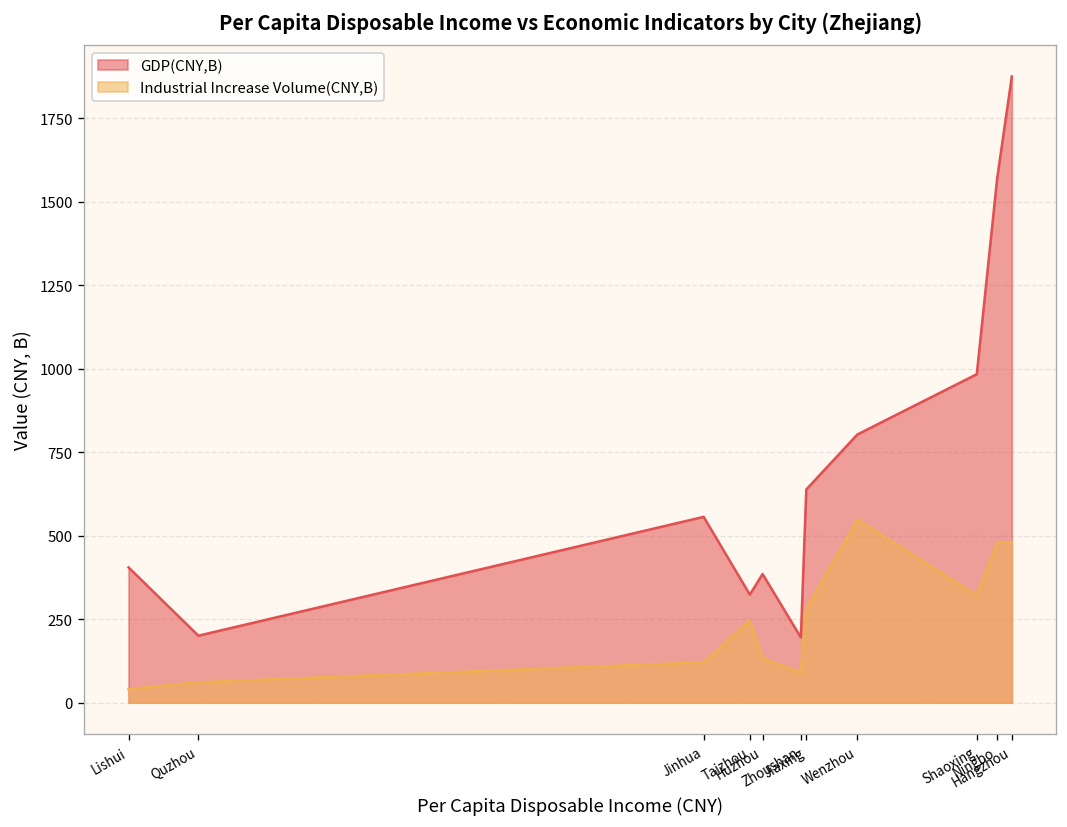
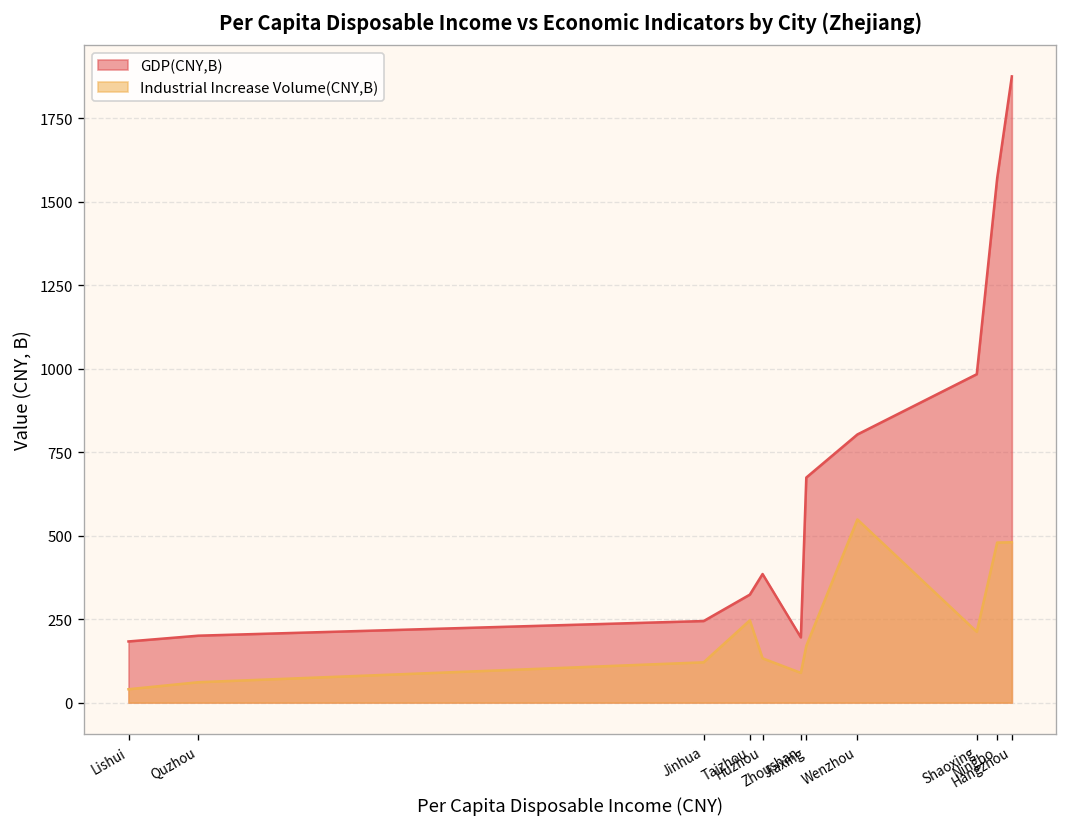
  {
    "GDP(CNY,B)": {
-     "Lishui": 400,
+     "Lishui": 180,
      "Quzhou": 200,
-     "Jinhua": 560,
+     "Jinhua": 240,
      "Taizhou": 320,
      "Huzhou": 390,
      "Zhoushan": 200,
-     "Jiaxing": 640,
+     "Jiaxing": 670,
      "Wenzhou": 800,
      "Shaoxing": 980,
      "Ningbo": 1570,
      "Hangzhou": 1880
    },
    "Industrial Increase Volume(CNY,B)": {
      "Lishui": 40,
      "Quzhou": 60,
      "Jinhua": 120,
      "Taizhou": 250,
      "Huzhou": 130,
      "Zhoushan": 90,
-     "Jiaxing": 280,
+     "Jiaxing": 170,
      "Wenzhou": 550,
-     "Shaoxing": 320,
+     "Shaoxing": 210,
      "Ningbo": 480,
      "Hangzhou": 480
    }
  }
